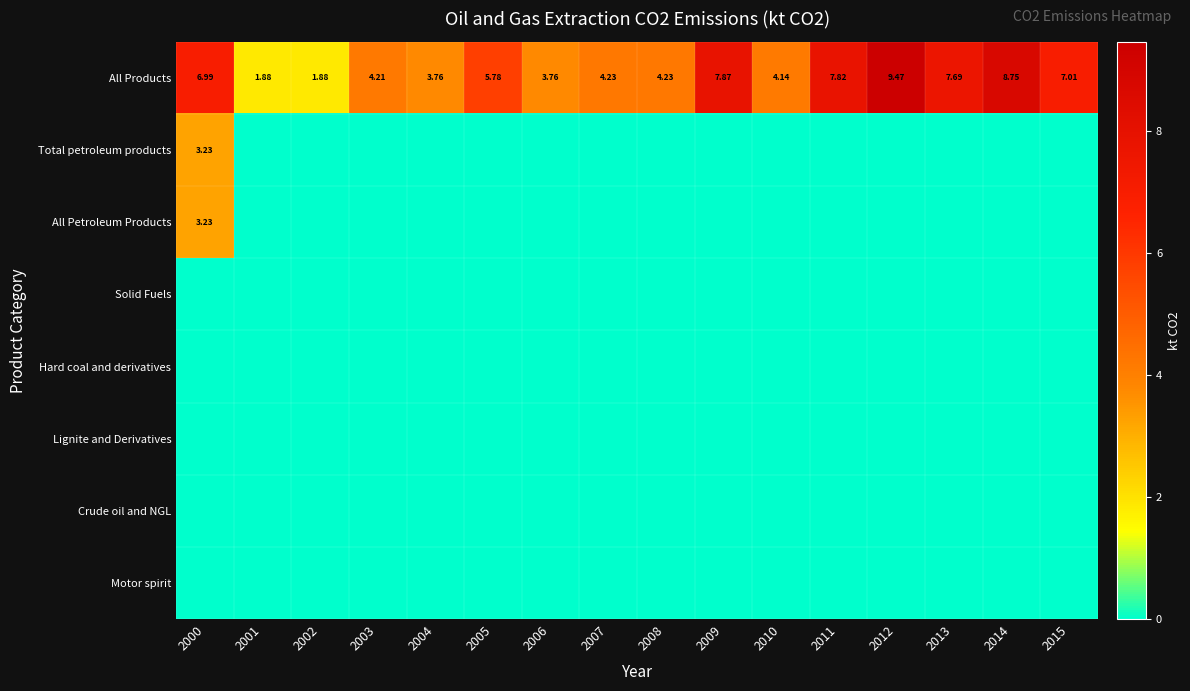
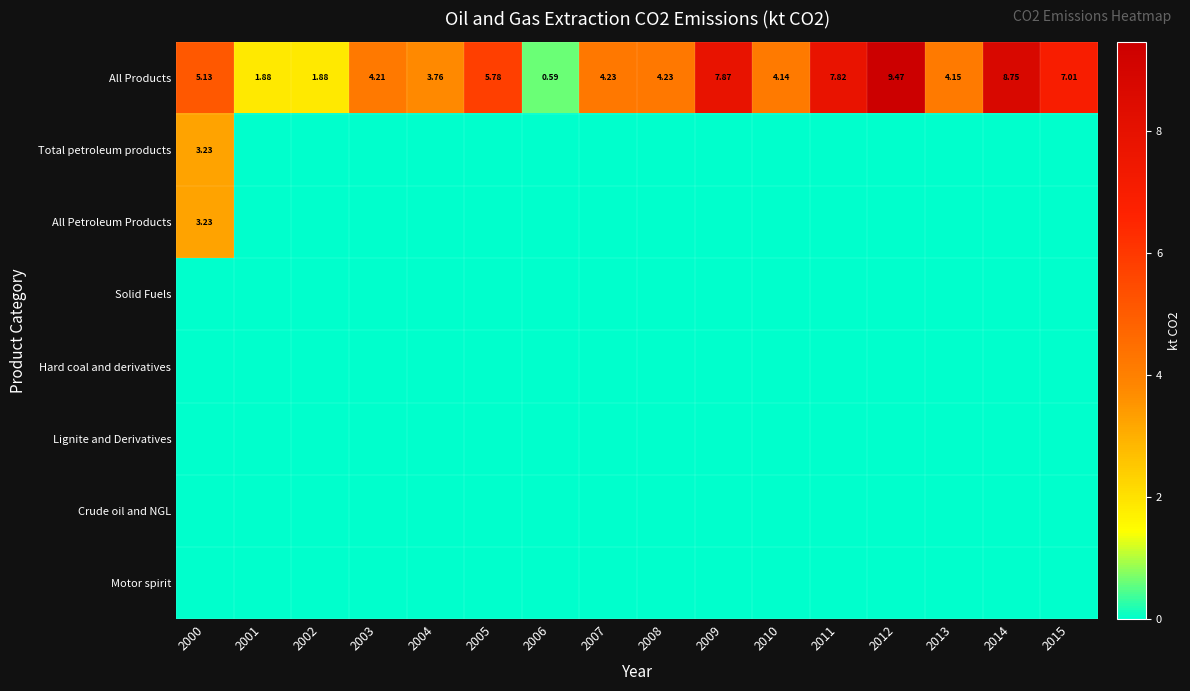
  {
    "All Products": {
-     "2000": 6.99,
+     "2000": 5.13,
      "2001": 1.88,
      "2002": 1.88,
      "2003": 4.21,
      "2004": 3.76,
      "2005": 5.78,
-     "2006": 3.76,
+     "2006": 0.59,
      "2007": 4.23,
      "2008": 4.23,
      "2009": 7.87,
      "2010": 4.14,
      "2011": 7.82,
      "2012": 9.47,
-     "2013": 7.69,
+     "2013": 4.15,
      "2014": 8.75,
      "2015": 7.01
    },
    "Total petroleum products": {
      "2000": 3.23
    },
    "All Petroleum Products": {
      "2000": 3.23
    }
  }
